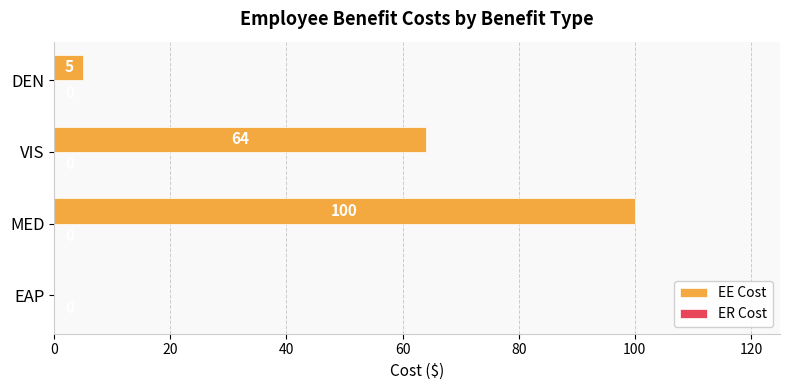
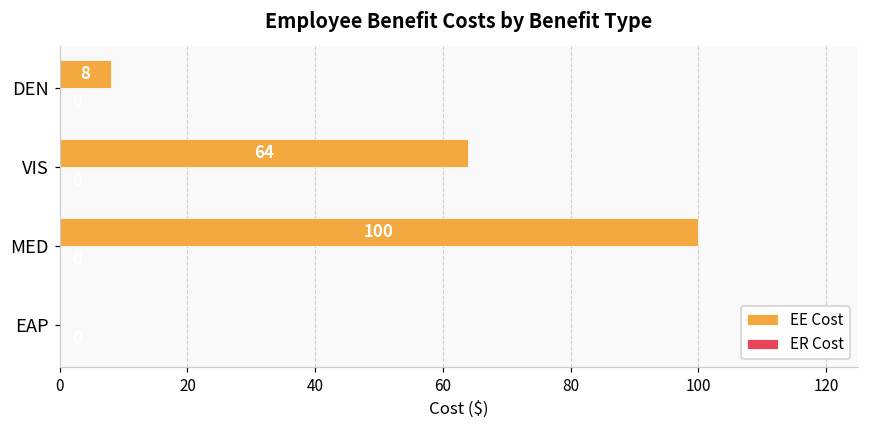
  {
    "EE Cost": {
-     "DEN": 5,
+     "DEN": 8,
      "VIS": 64,
      "MED": 100
    },
    "ER Cost": {
      "DEN": 0,
      "VIS": 0,
      "MED": 0,
      "EAP": 0
    }
  }
